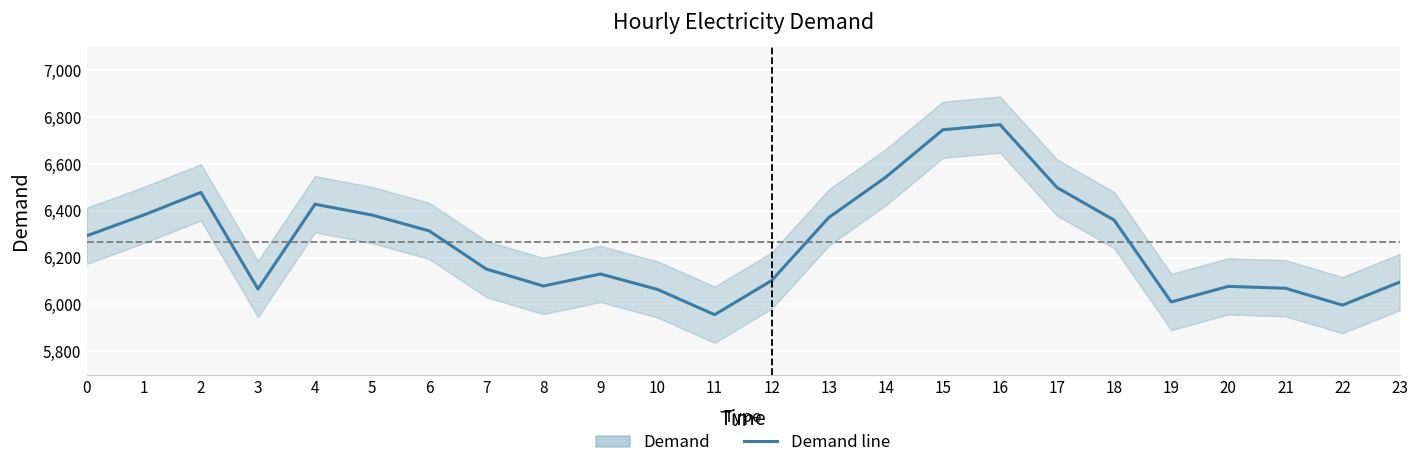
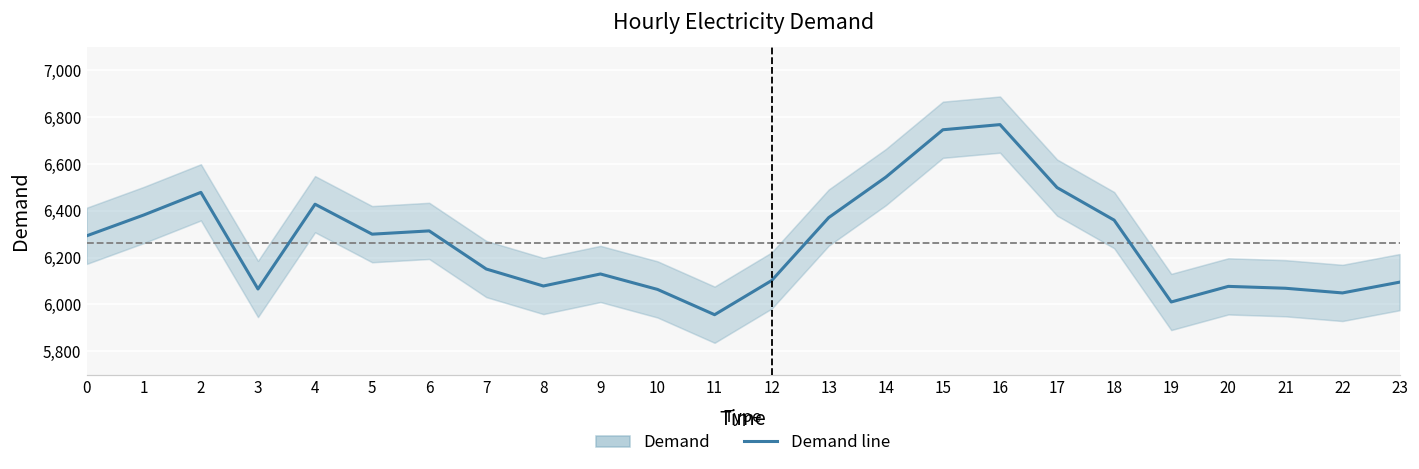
  {
    "Demand line": {
      "0": "6,290",
      "1": "6,380",
      "2": "6,480",
      "3": "6,070",
      "4": "6,430",
-     "5": "6,380",
+     "5": "6,300",
      "6": "6,310",
      "7": "6,150",
      "8": "6,080",
      "9": "6,130",
      "10": "6,060",
      "11": "5,960",
      "12": "6,100",
      "13": "6,370",
      "14": "6,540",
      "15": "6,750",
      "16": "6,770",
      "17": "6,500",
      "18": "6,360",
      "19": "6,010",
      "20": "6,080",
      "21": "6,070",
-     "22": "6,000",
+     "22": "6,050",
      "23": "6,100"
    }
  }
